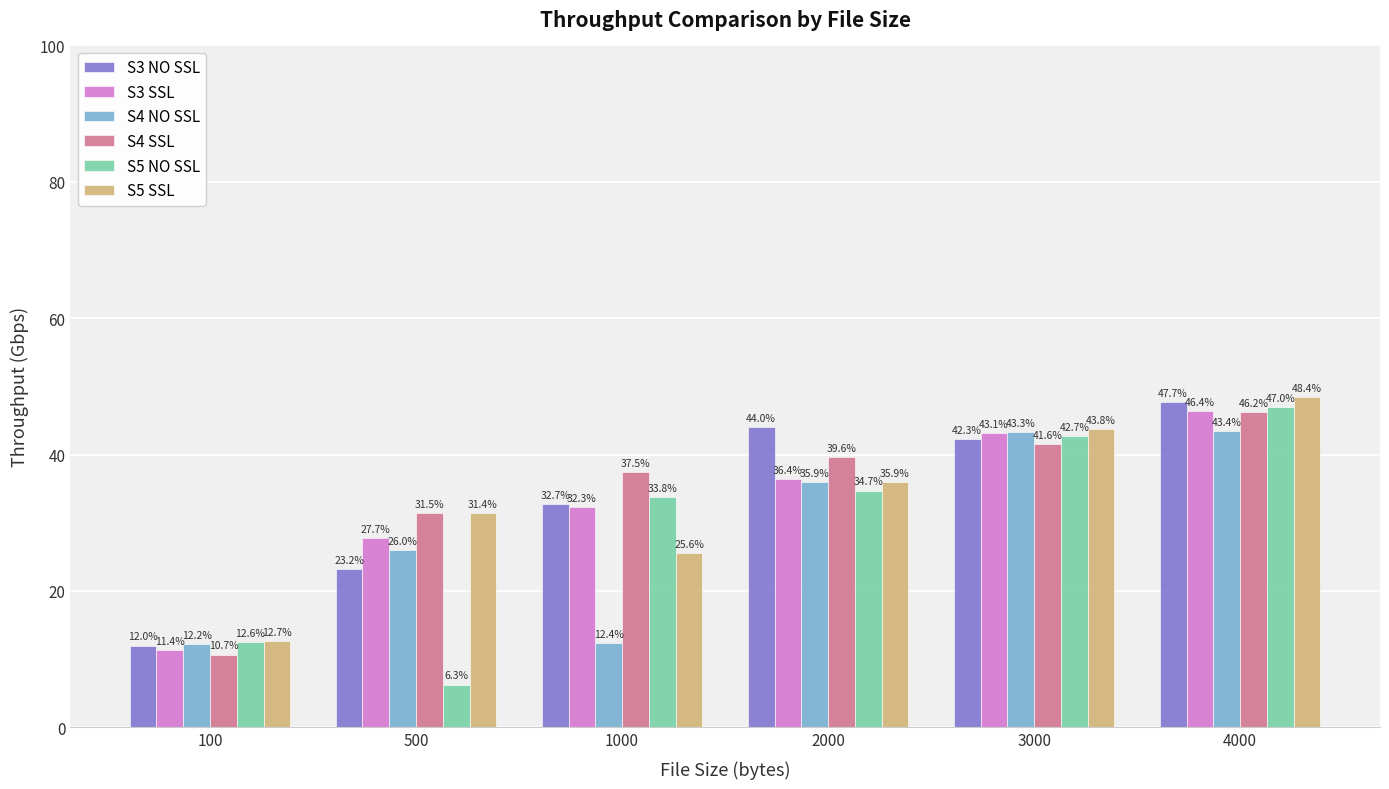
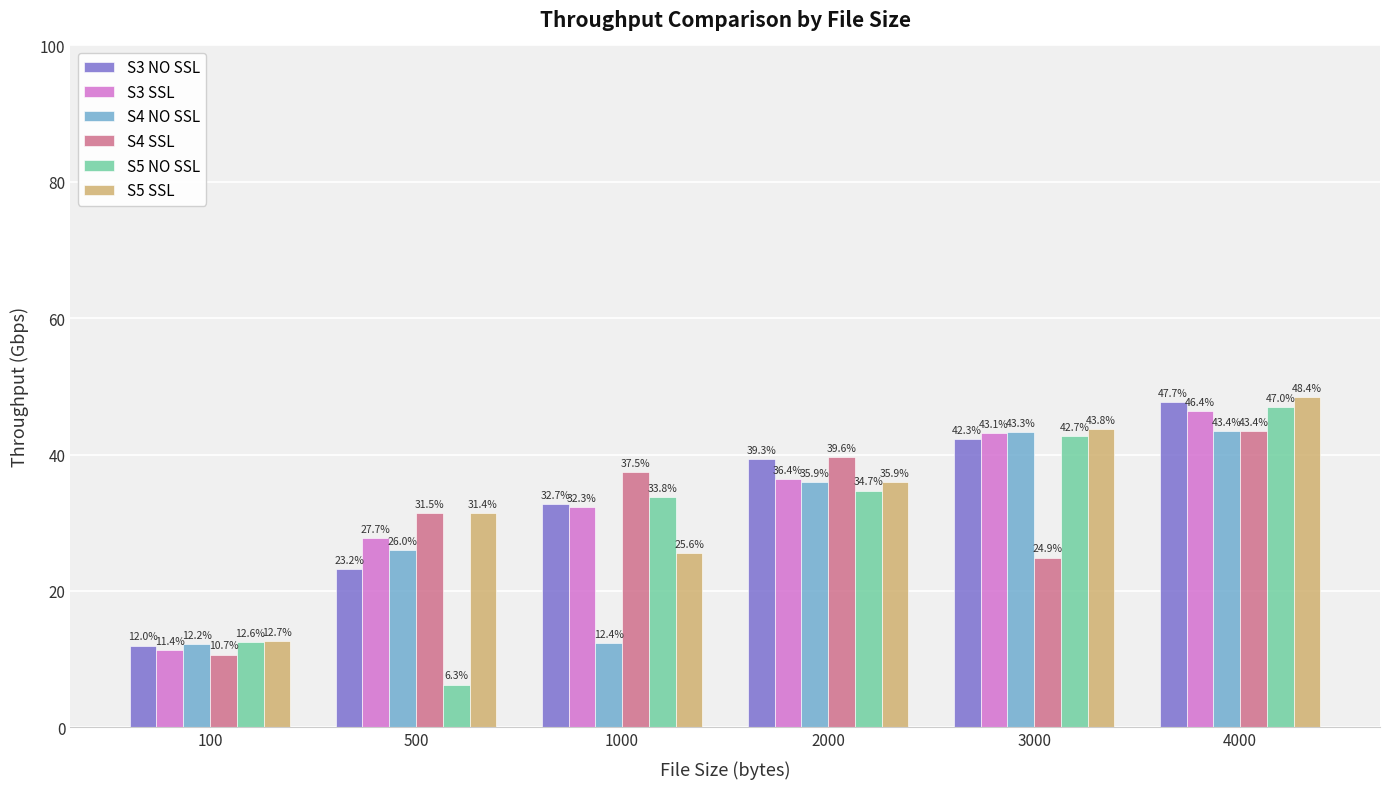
  {
    "S3 NO SSL": {
      "100": "12.0%",
      "500": "23.2%",
      "1000": "32.7%",
-     "2000": "44.0%",
+     "2000": "39.3%",
      "3000": "42.3%",
      "4000": "47.7%"
    },
    "S3 SSL": {
      "100": "11.4%",
      "500": "27.7%",
      "1000": "32.3%",
      "2000": "36.4%",
      "3000": "43.1%",
      "4000": "46.4%"
    },
    "S4 NO SSL": {
      "100": "12.2%",
      "500": "26.0%",
      "1000": "12.4%",
      "2000": "35.9%",
      "3000": "43.3%",
      "4000": "43.4%"
    },
    "S4 SSL": {
      "100": "10.7%",
      "500": "31.5%",
      "1000": "37.5%",
      "2000": "39.6%",
-     "3000": "41.6%",
-     "4000": "46.2%"
+     "3000": "24.9%",
+     "4000": "43.4%"
    },
    "S5 NO SSL": {
      "100": "12.6%",
      "500": "6.3%",
      "1000": "33.8%",
      "2000": "34.7%",
      "3000": "42.7%",
      "4000": "47.0%"
    },
    "S5 SSL": {
      "100": "12.7%",
      "500": "31.4%",
      "1000": "25.6%",
      "2000": "35.9%",
      "3000": "43.8%",
      "4000": "48.4%"
    }
  }
